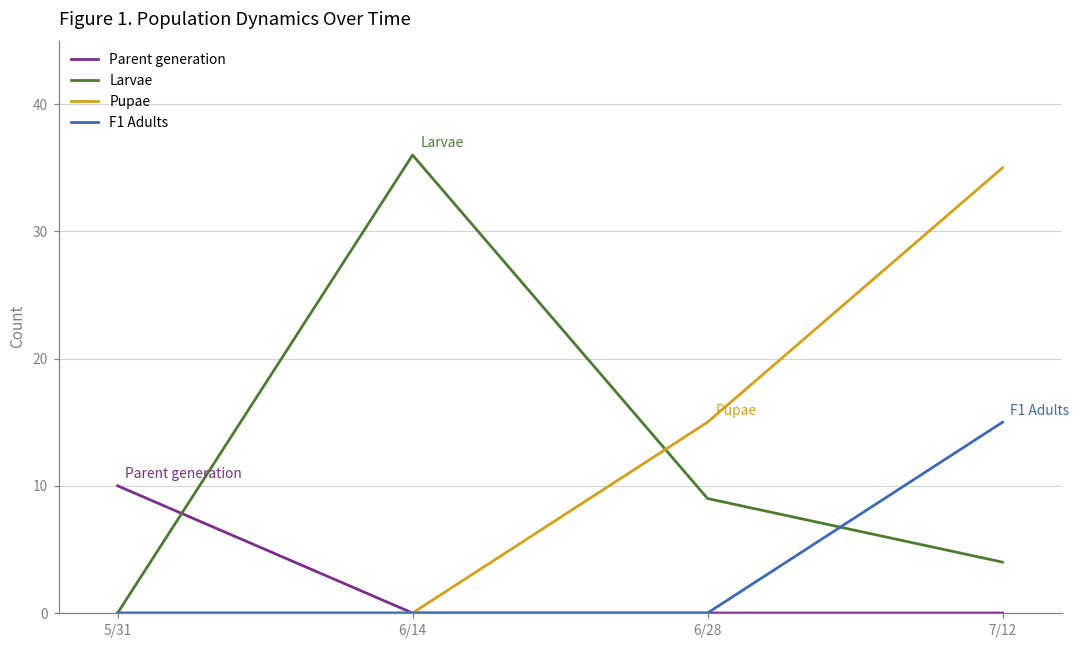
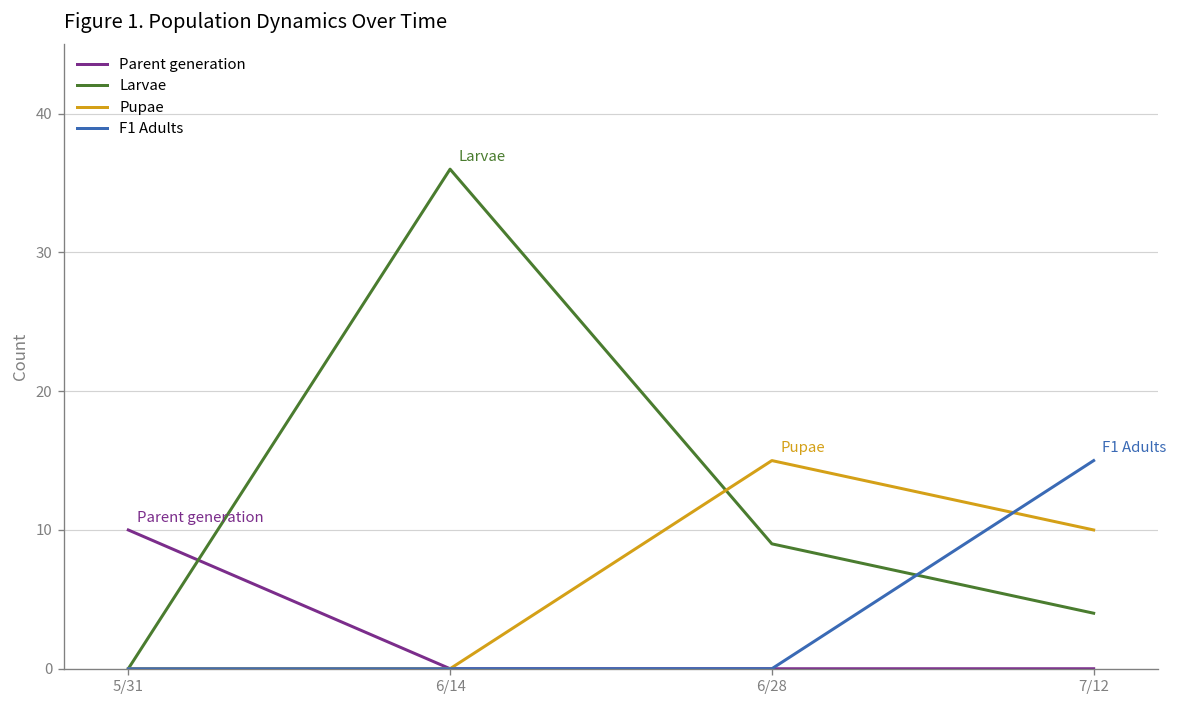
  {
    "Parent generation": {
      "5/31": 10,
      "7/12": 0
    },
    "Larvae": {
      "6/14": 36,
      "6/28": 9,
      "7/12": 4
    },
    "Pupae": {
      "6/28": 15,
-     "7/12": 35
+     "7/12": 10
    },
    "F1 Adults": {
      "7/12": 15
    }
  }
